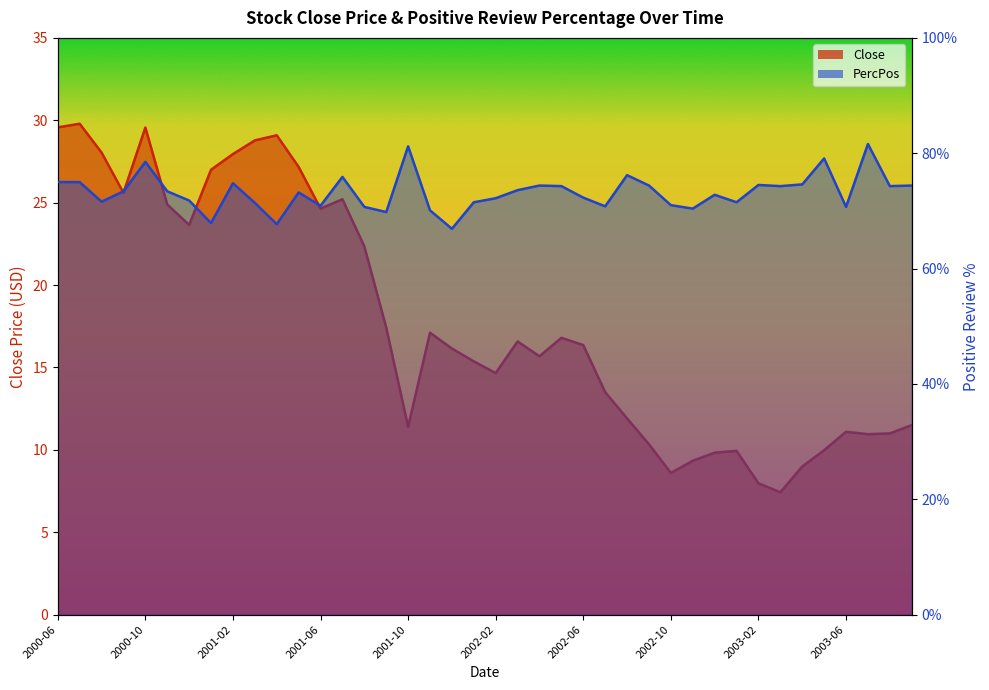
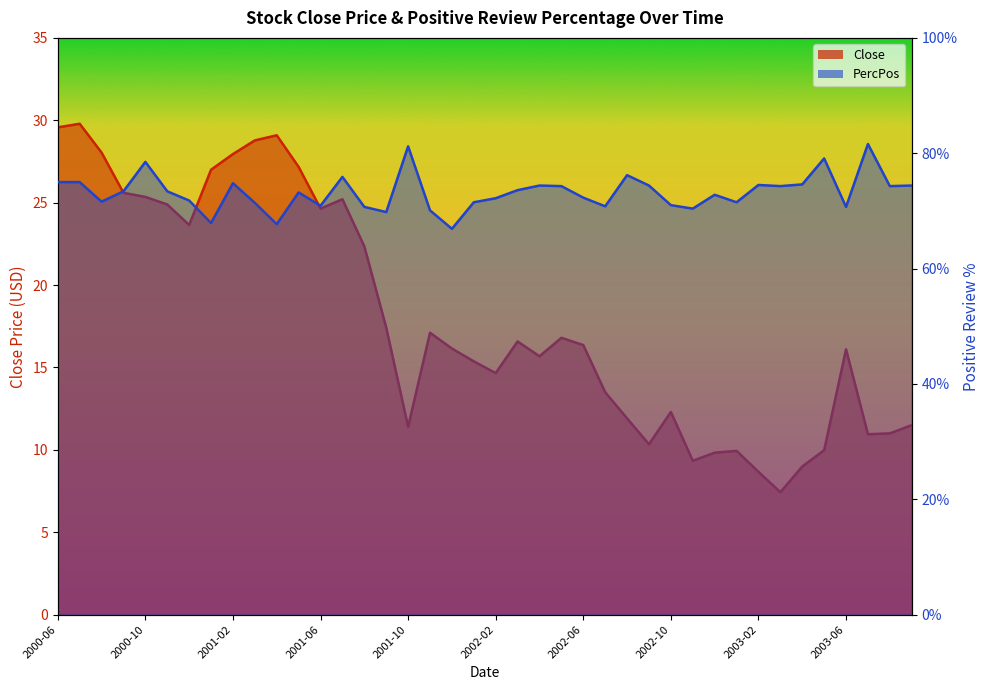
  {
    "Close": {
      "2000-06": "29.6",
-     "2000-10": "29.6",
+     "2000-10": "25.4",
      "2001-02": "28.0",
      "2001-06": "24.6",
      "2001-10": "11.4",
      "2002-02": "14.7",
      "2002-06": "16.4",
-     "2002-10": "8.6",
-     "2003-02": "8.0",
-     "2003-06": "11.1"
+     "2002-10": "12.3",
+     "2003-02": "8.7",
+     "2003-06": "16.1"
    },
    "PercPos": {
      "2000-06": "75%",
      "2000-10": "79%",
      "2001-02": "75%",
      "2001-06": "71%",
      "2001-10": "81%",
      "2002-02": "72%",
      "2002-06": "72%",
      "2002-10": "71%",
      "2003-02": "75%",
      "2003-06": "71%"
    }
  }
